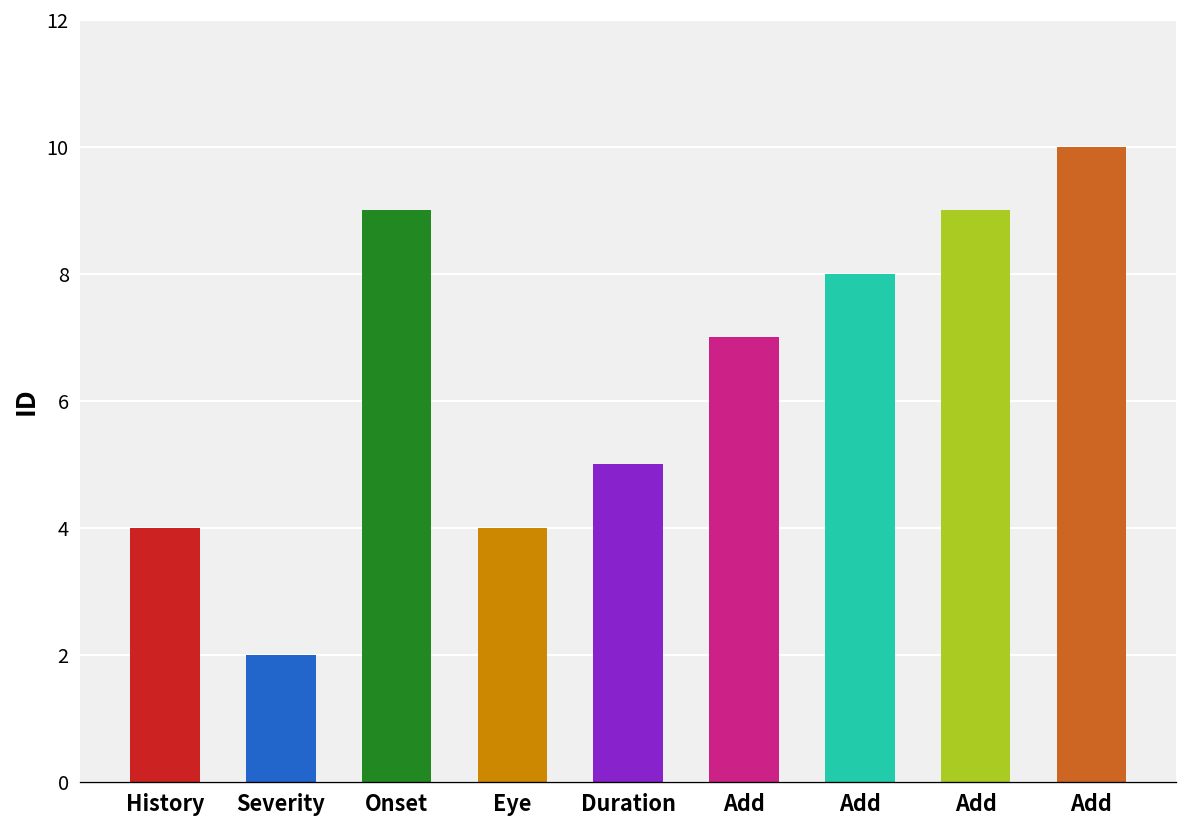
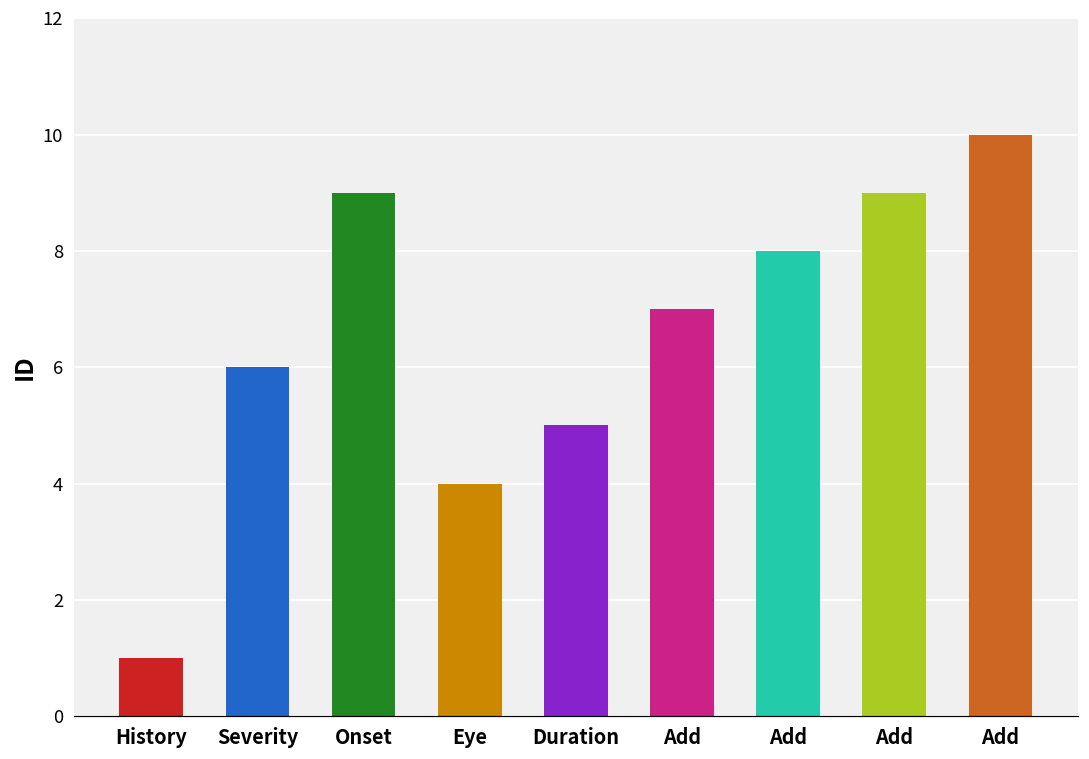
  {
-   "History": 4,
-   "Severity": 2,
+   "History": 1,
+   "Severity": 6,
    "Onset": 9,
    "Eye": 4,
    "Duration": 5
  }
